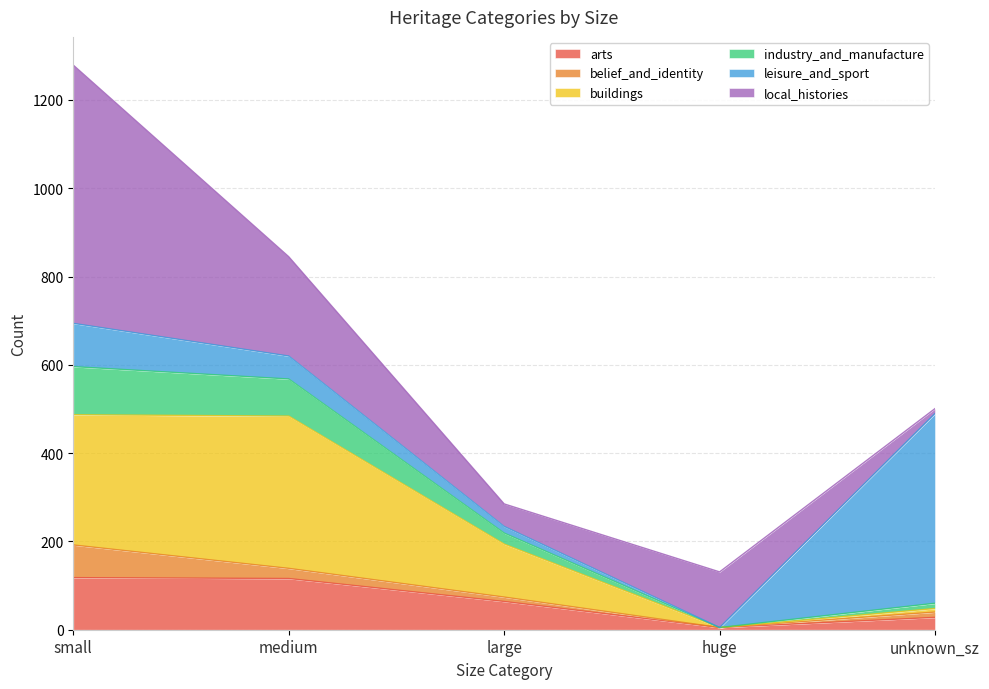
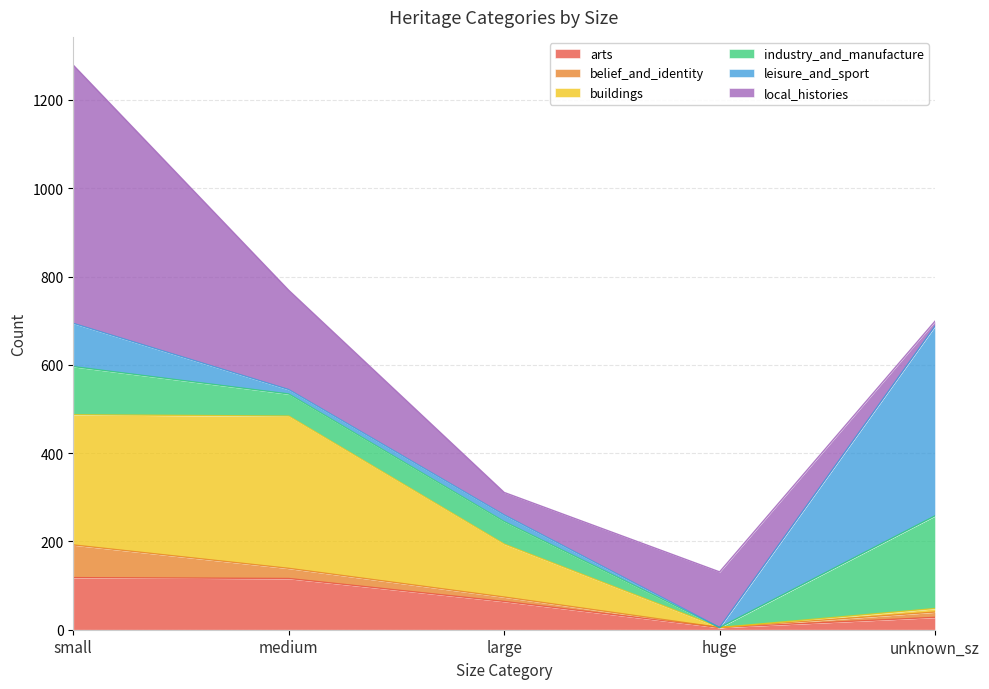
  {
    "buildings": {
      "small": 300,
      "medium": 350,
      "large": 120,
      "unknown_sz": 10
    },
    "industry_and_manufacture": {
      "small": 110,
-     "medium": 80,
-     "large": 30,
-     "unknown_sz": 10
+     "medium": 50,
+     "large": 50,
+     "unknown_sz": 210
    },
    "leisure_and_sport": {
      "small": 100,
-     "medium": 50,
+     "medium": 10,
      "large": 20,
      "unknown_sz": 430
    },
    "local_histories": {
      "small": 590,
      "medium": 230,
      "large": 50,
      "huge": 130,
      "unknown_sz": 10
    }
  }
